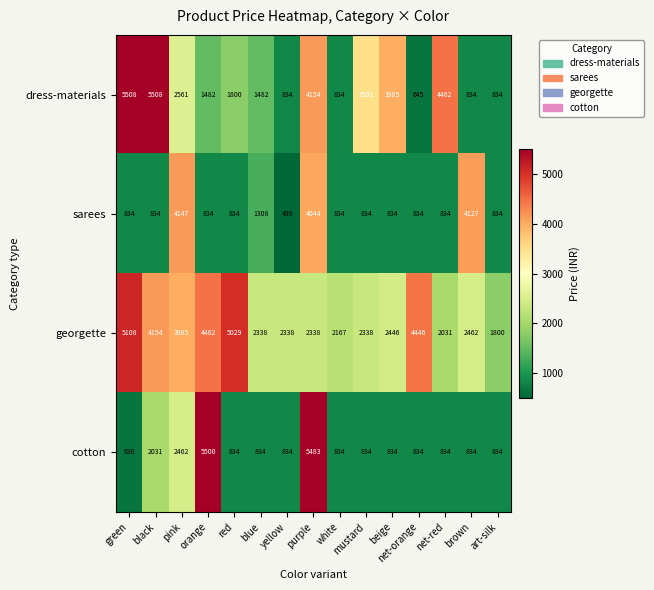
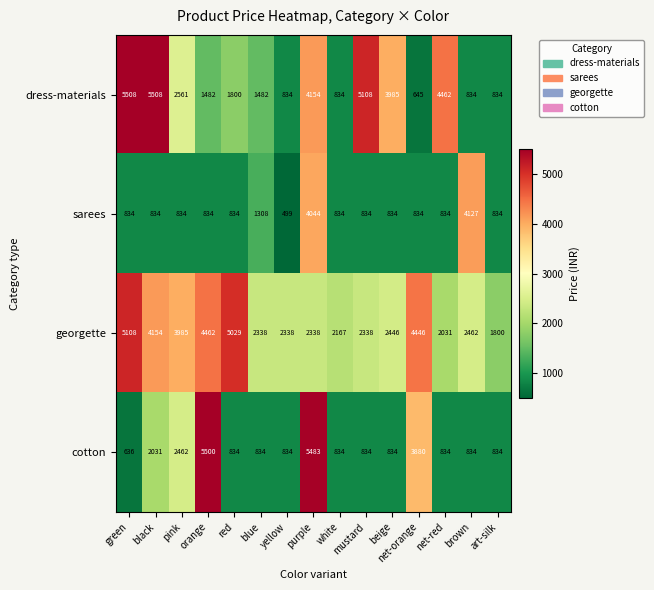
  {
    "dress-materials": {
      "green": 5508,
      "black": 5508,
      "pink": 2561,
      "orange": 1482,
      "red": 1800,
      "blue": 1482,
      "yellow": 834,
      "purple": 4154,
      "white": 834,
-     "mustard": 3501,
+     "mustard": 5108,
      "beige": 3985,
      "net-orange": 645,
      "net-red": 4462,
      "brown": 834,
      "art-silk": 834
    },
    "sarees": {
      "green": 834,
      "black": 834,
-     "pink": 4147,
+     "pink": 834,
      "orange": 834,
      "red": 834,
      "blue": 1308,
      "yellow": 499,
      "purple": 4044,
      "white": 834,
      "mustard": 834,
      "beige": 834,
      "net-orange": 834,
      "net-red": 834,
      "brown": 4127,
      "art-silk": 834
    },
    "georgette": {
      "green": 5108,
      "black": 4154,
      "pink": 3985,
      "orange": 4462,
      "red": 5029,
      "blue": 2338,
      "yellow": 2338,
      "purple": 2338,
      "white": 2167,
      "mustard": 2338,
      "beige": 2446,
      "net-orange": 4446,
      "net-red": 2031,
      "brown": 2462,
      "art-silk": 1800
    },
    "cotton": {
      "green": 636,
      "black": 2031,
      "pink": 2462,
      "orange": 5500,
      "red": 834,
      "blue": 834,
      "yellow": 834,
      "purple": 5483,
      "white": 834,
      "mustard": 834,
      "beige": 834,
-     "net-orange": 834,
+     "net-orange": 3880,
      "net-red": 834,
      "brown": 834,
      "art-silk": 834
    }
  }
